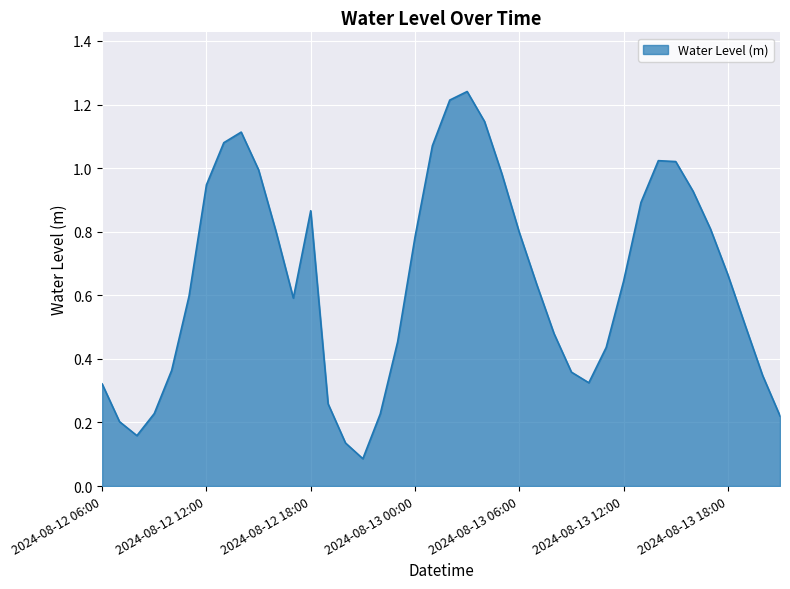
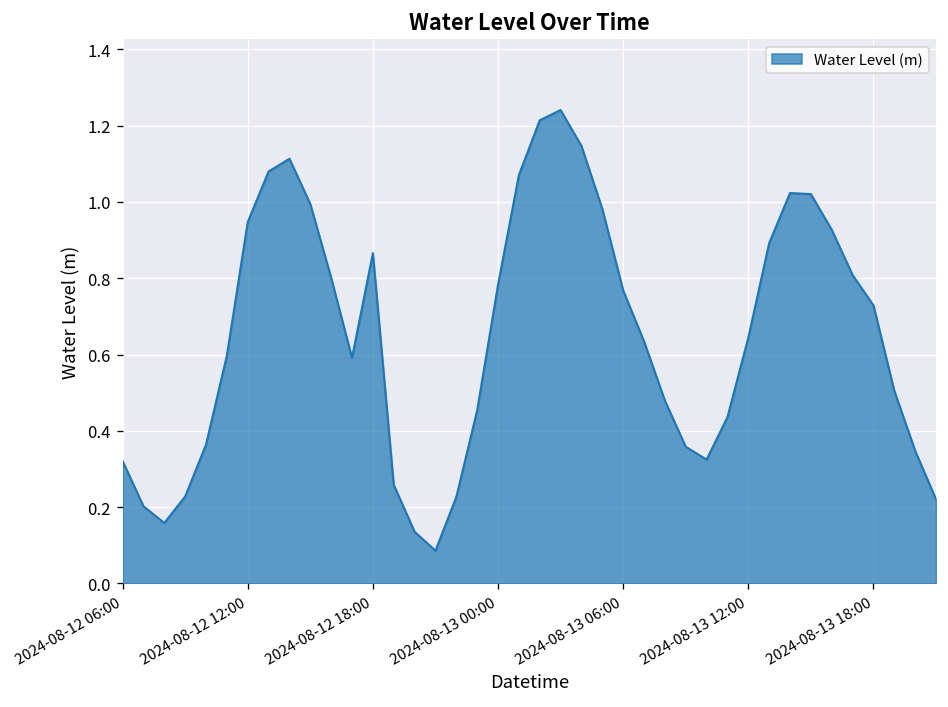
  {
    "2024-08-12 06:00": 0.32,
    "2024-08-12 12:00": 0.95,
    "2024-08-12 18:00": 0.87,
    "2024-08-13 00:00": 0.78,
-   "2024-08-13 06:00": 0.80,
+   "2024-08-13 06:00": 0.77,
    "2024-08-13 12:00": 0.64,
-   "2024-08-13 18:00": 0.66
+   "2024-08-13 18:00": 0.73
  }
